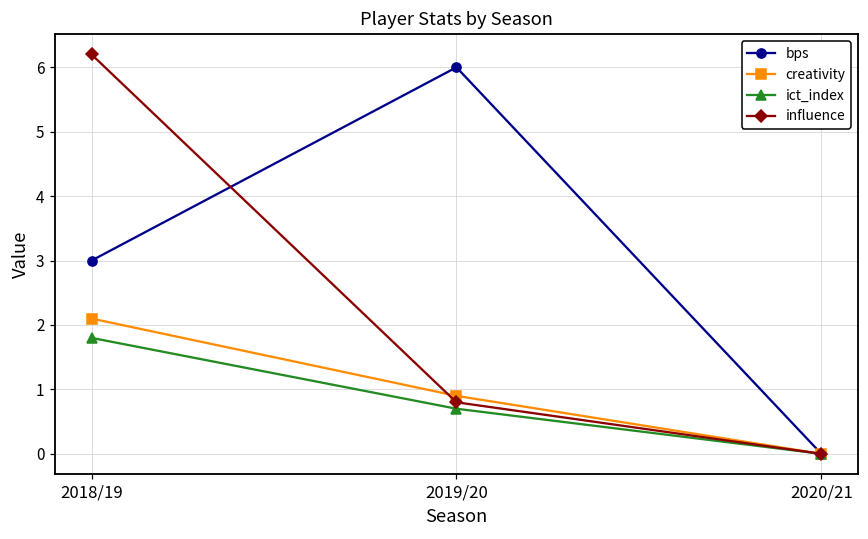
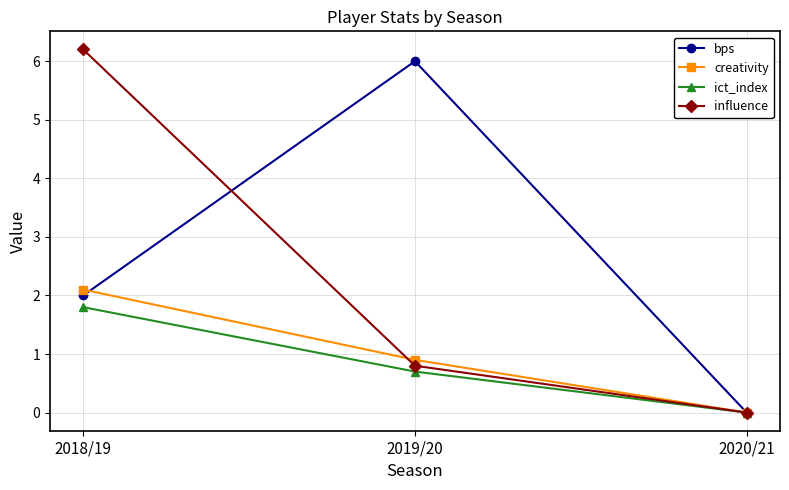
  {
    "bps": {
-     "2018/19": 3,
+     "2018/19": 2,
      "2019/20": 6
    },
    "creativity": {
      "2018/19": 2.1,
      "2019/20": 0.9
    },
    "ict_index": {
      "2018/19": 1.8,
      "2019/20": 0.7
    },
    "influence": {
      "2018/19": 6.2,
      "2019/20": 0.8
    }
  }
